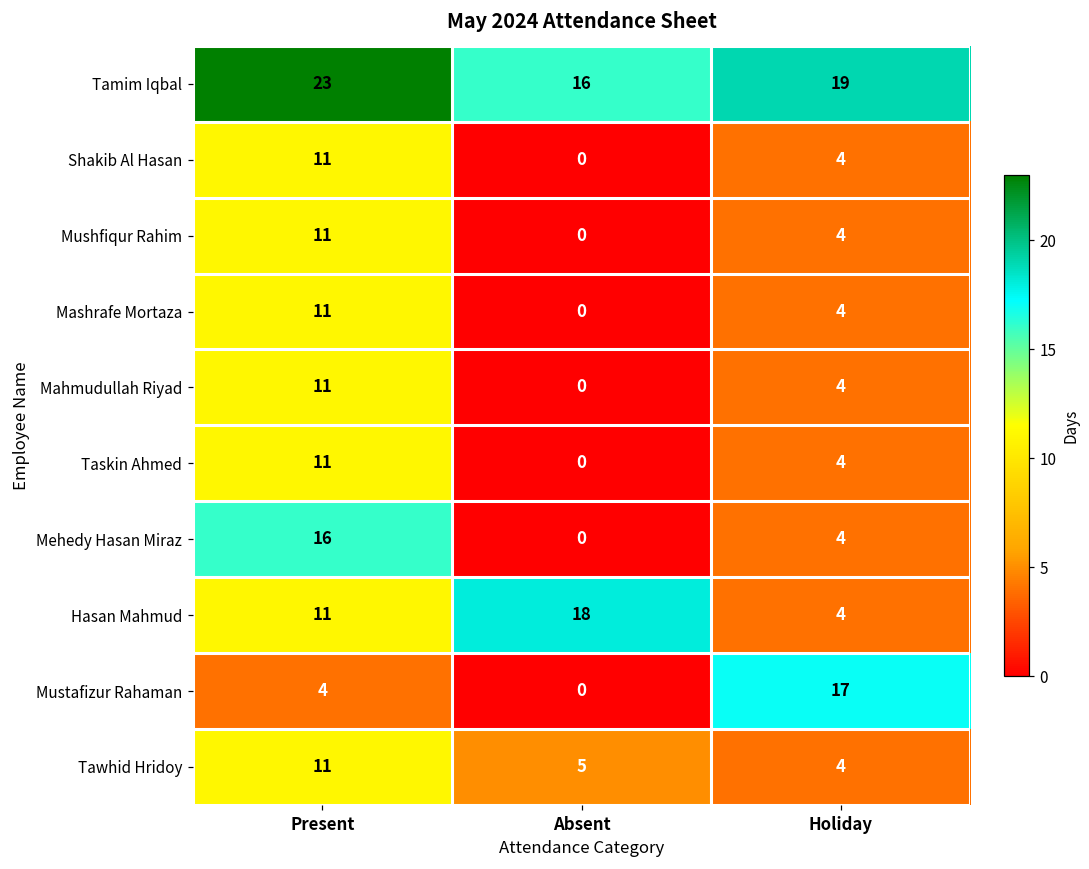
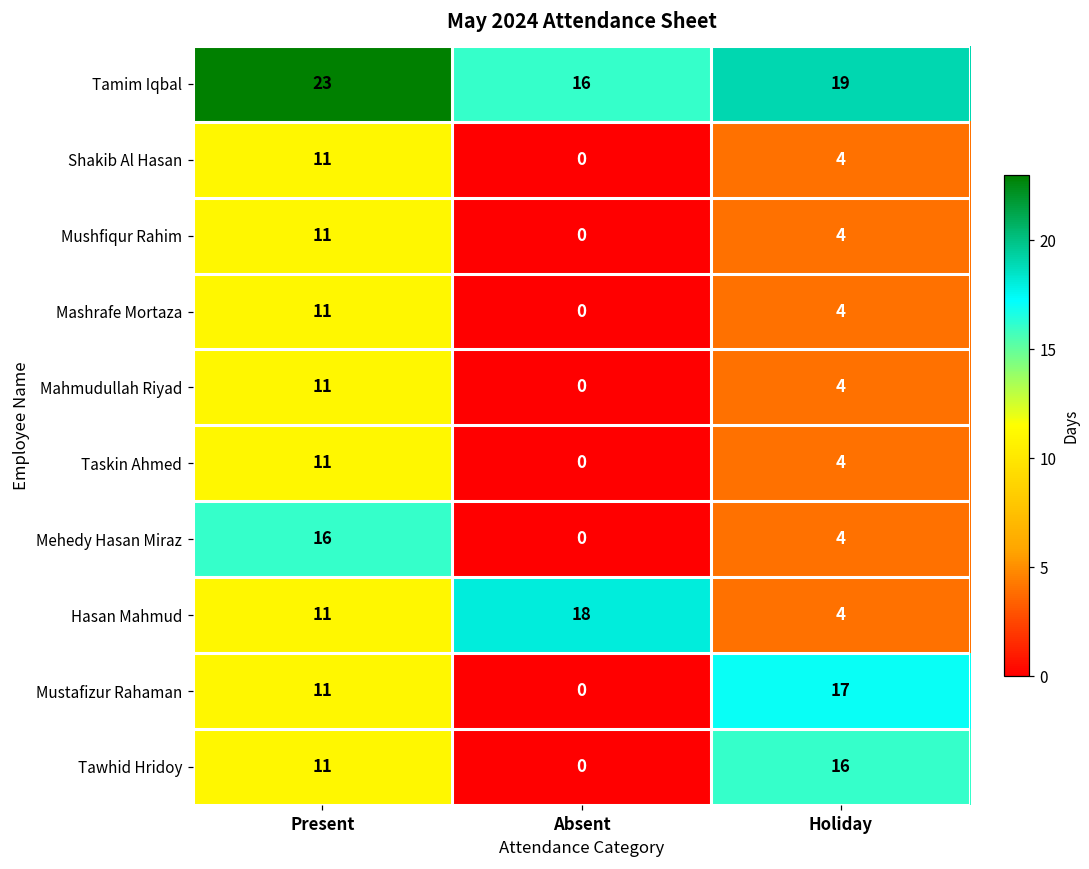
  {
    "Tamim Iqbal": {
      "Present": 23,
      "Absent": 16,
      "Holiday": 19
    },
    "Shakib Al Hasan": {
      "Present": 11,
      "Absent": 0,
      "Holiday": 4
    },
    "Mushfiqur Rahim": {
      "Present": 11,
      "Absent": 0,
      "Holiday": 4
    },
    "Mashrafe Mortaza": {
      "Present": 11,
      "Absent": 0,
      "Holiday": 4
    },
    "Mahmudullah Riyad": {
      "Present": 11,
      "Absent": 0,
      "Holiday": 4
    },
    "Taskin Ahmed": {
      "Present": 11,
      "Absent": 0,
      "Holiday": 4
    },
    "Mehedy Hasan Miraz": {
      "Present": 16,
      "Absent": 0,
      "Holiday": 4
    },
    "Hasan Mahmud": {
      "Present": 11,
      "Absent": 18,
      "Holiday": 4
    },
    "Mustafizur Rahaman": {
-     "Present": 4,
+     "Present": 11,
      "Absent": 0,
      "Holiday": 17
    },
    "Tawhid Hridoy": {
      "Present": 11,
-     "Absent": 5,
-     "Holiday": 4
+     "Absent": 0,
+     "Holiday": 16
    }
  }
